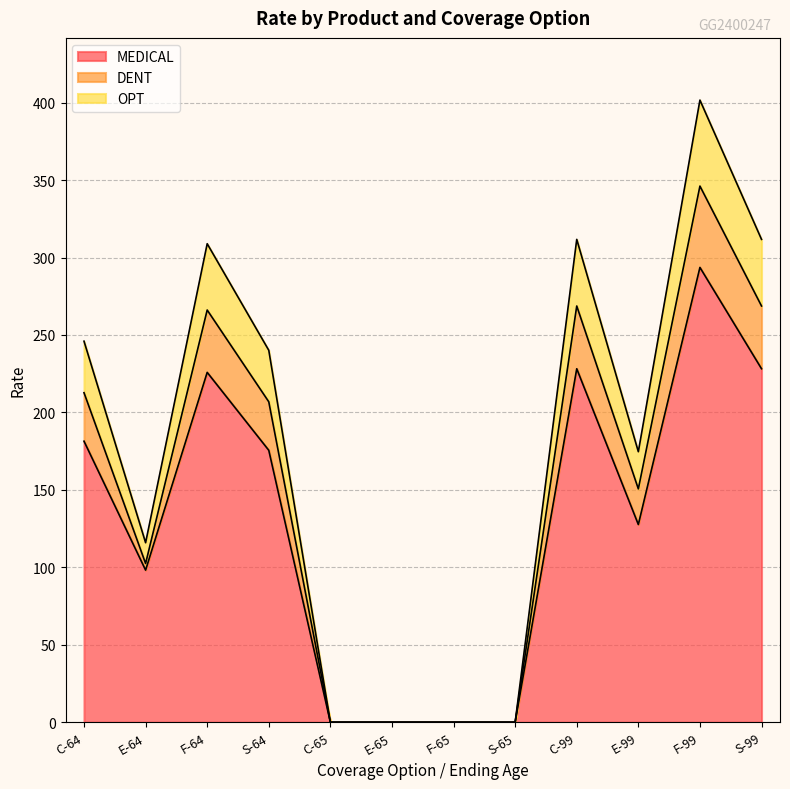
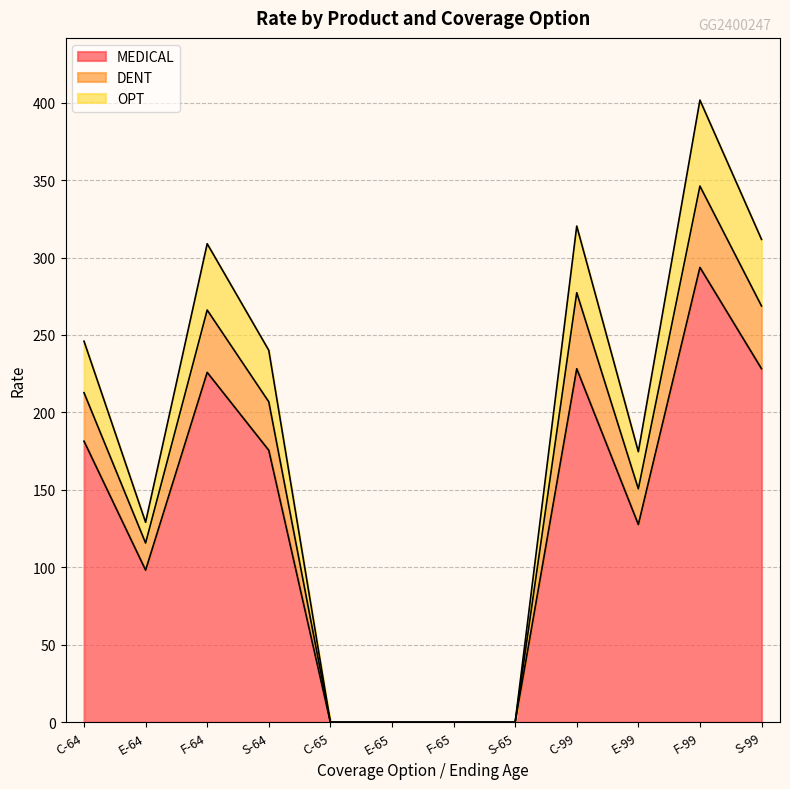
  {
    "MEDICAL": {
      "C-64": 181,
      "E-64": 98,
      "F-64": 226,
      "S-64": 176,
      "C-99": 228,
      "E-99": 128,
      "F-99": 294,
      "S-99": 228
    },
    "DENT": {
      "C-64": 31,
-     "E-64": 4,
+     "E-64": 18,
      "F-64": 40,
      "S-64": 31,
-     "C-99": 41,
+     "C-99": 49,
      "E-99": 23,
      "F-99": 53,
      "S-99": 41
    },
    "OPT": {
      "C-64": 33,
      "E-64": 13,
      "F-64": 43,
      "S-64": 33,
      "C-99": 43,
      "E-99": 24,
      "F-99": 56,
      "S-99": 43
    }
  }
